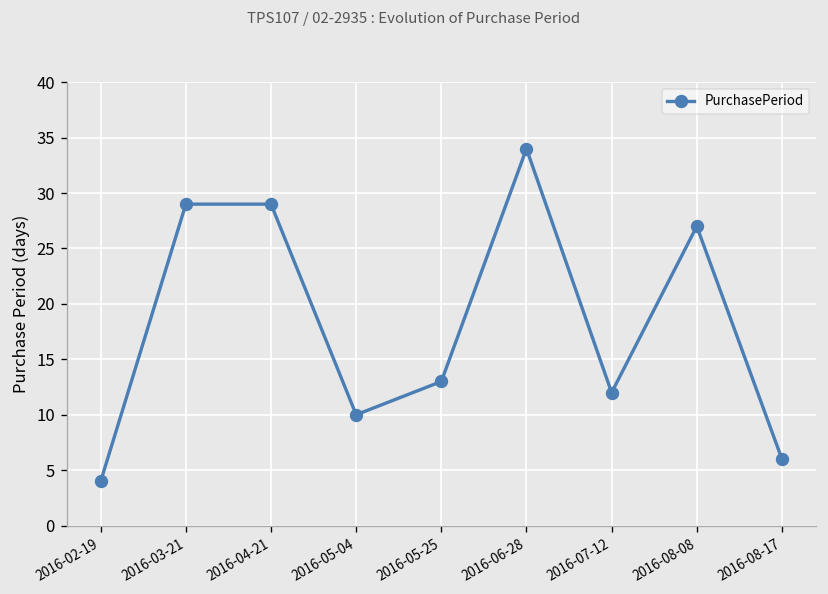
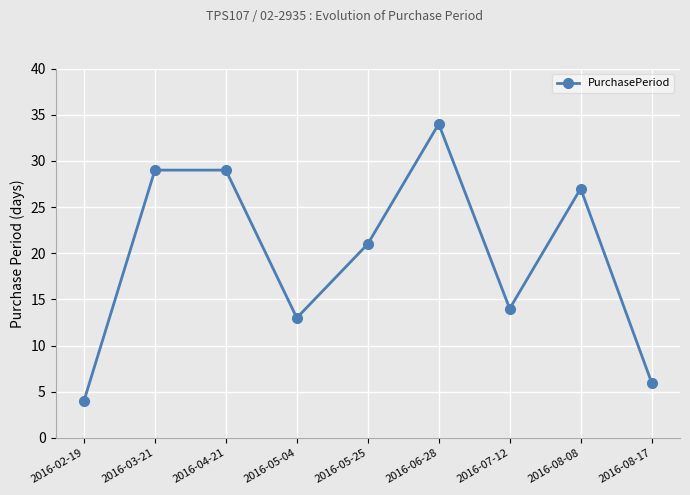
  {
    "2016-02-19": 4,
    "2016-03-21": 29,
    "2016-04-21": 29,
-   "2016-05-04": 10,
-   "2016-05-25": 13,
+   "2016-05-04": 13,
+   "2016-05-25": 21,
    "2016-06-28": 34,
-   "2016-07-12": 12,
+   "2016-07-12": 14,
    "2016-08-08": 27,
    "2016-08-17": 6
  }
